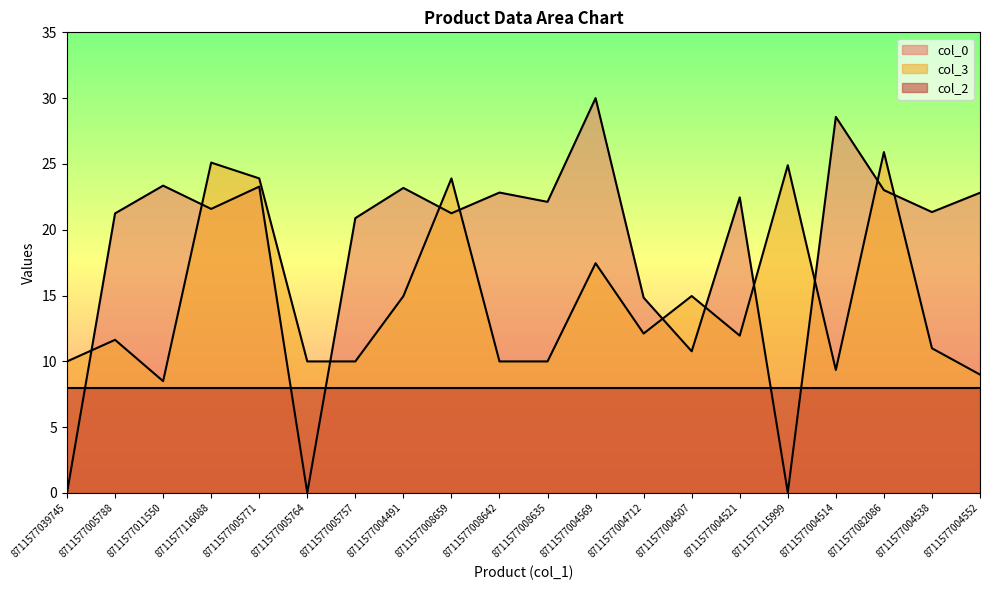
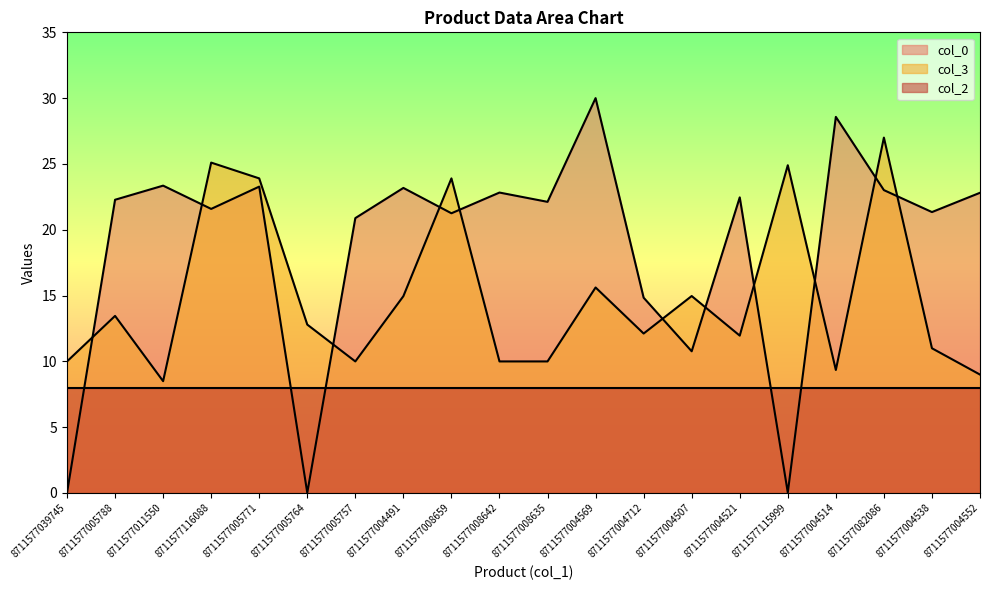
  {
    "col_0": {
      "8711577039745": 0.0,
-     "8711577005788": 21.2,
+     "8711577005788": 22.3,
      "8711577011550": 23.3,
      "8711577116088": 21.6,
      "8711577005771": 23.3,
      "8711577005764": 0.0,
      "8711577005757": 20.9,
      "8711577004491": 23.2,
      "8711577008659": 21.2,
      "8711577008642": 22.8,
      "8711577008635": 22.1,
      "8711577004569": 30.0,
      "8711577004712": 14.8,
      "8711577004507": 10.8,
      "8711577004521": 22.5,
      "8711577115999": 0.0,
      "8711577004514": 28.6,
      "8711577082086": 23.0,
      "8711577004538": 21.3,
      "8711577004552": 22.8
    },
    "col_3": {
      "8711577039745": 10.0,
-     "8711577005788": 11.6,
+     "8711577005788": 13.5,
      "8711577011550": 8.5,
      "8711577116088": 25.1,
      "8711577005771": 23.9,
-     "8711577005764": 10.0,
+     "8711577005764": 12.8,
      "8711577005757": 10.0,
      "8711577004491": 15.0,
      "8711577008659": 23.9,
      "8711577008642": 10.0,
      "8711577008635": 10.0,
-     "8711577004569": 17.5,
+     "8711577004569": 15.6,
      "8711577004712": 12.1,
      "8711577004507": 15.0,
      "8711577004521": 12.0,
      "8711577115999": 24.9,
      "8711577004514": 9.3,
-     "8711577082086": 25.9,
+     "8711577082086": 27.0,
      "8711577004538": 11.0,
      "8711577004552": 9.0
    },
    "col_2": {
      "8711577039745": 8.0,
      "8711577005788": 8.0,
      "8711577011550": 8.0,
      "8711577116088": 8.0,
      "8711577005771": 8.0,
      "8711577005764": 8.0,
      "8711577005757": 8.0,
      "8711577004491": 8.0,
      "8711577008659": 8.0,
      "8711577008642": 8.0,
      "8711577008635": 8.0,
      "8711577004569": 8.0,
      "8711577004712": 8.0,
      "8711577004507": 8.0,
      "8711577004521": 8.0,
      "8711577115999": 8.0,
      "8711577004514": 8.0,
      "8711577082086": 8.0,
      "8711577004538": 8.0,
      "8711577004552": 8.0
    }
  }
